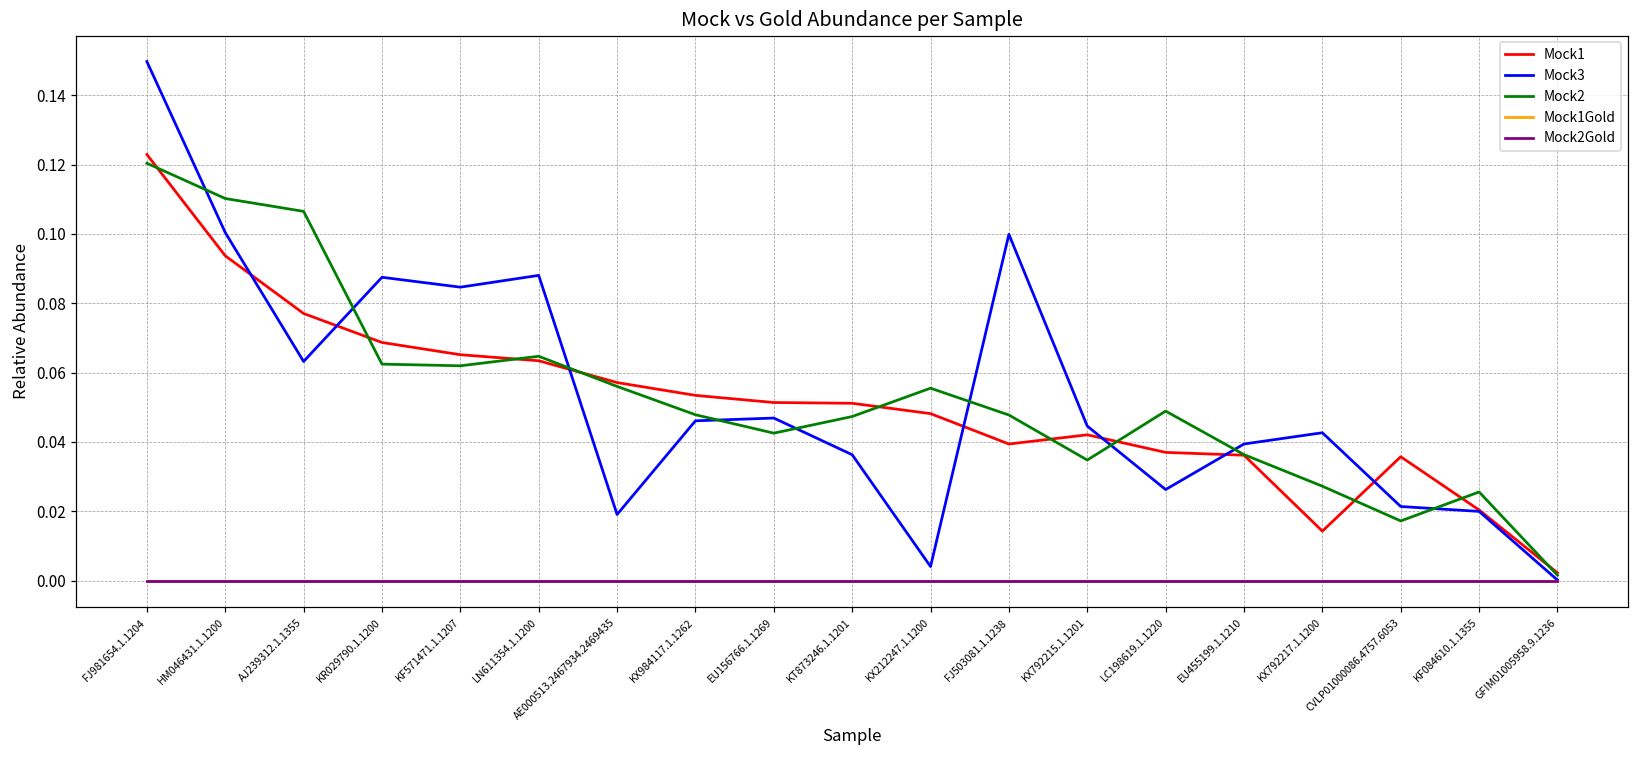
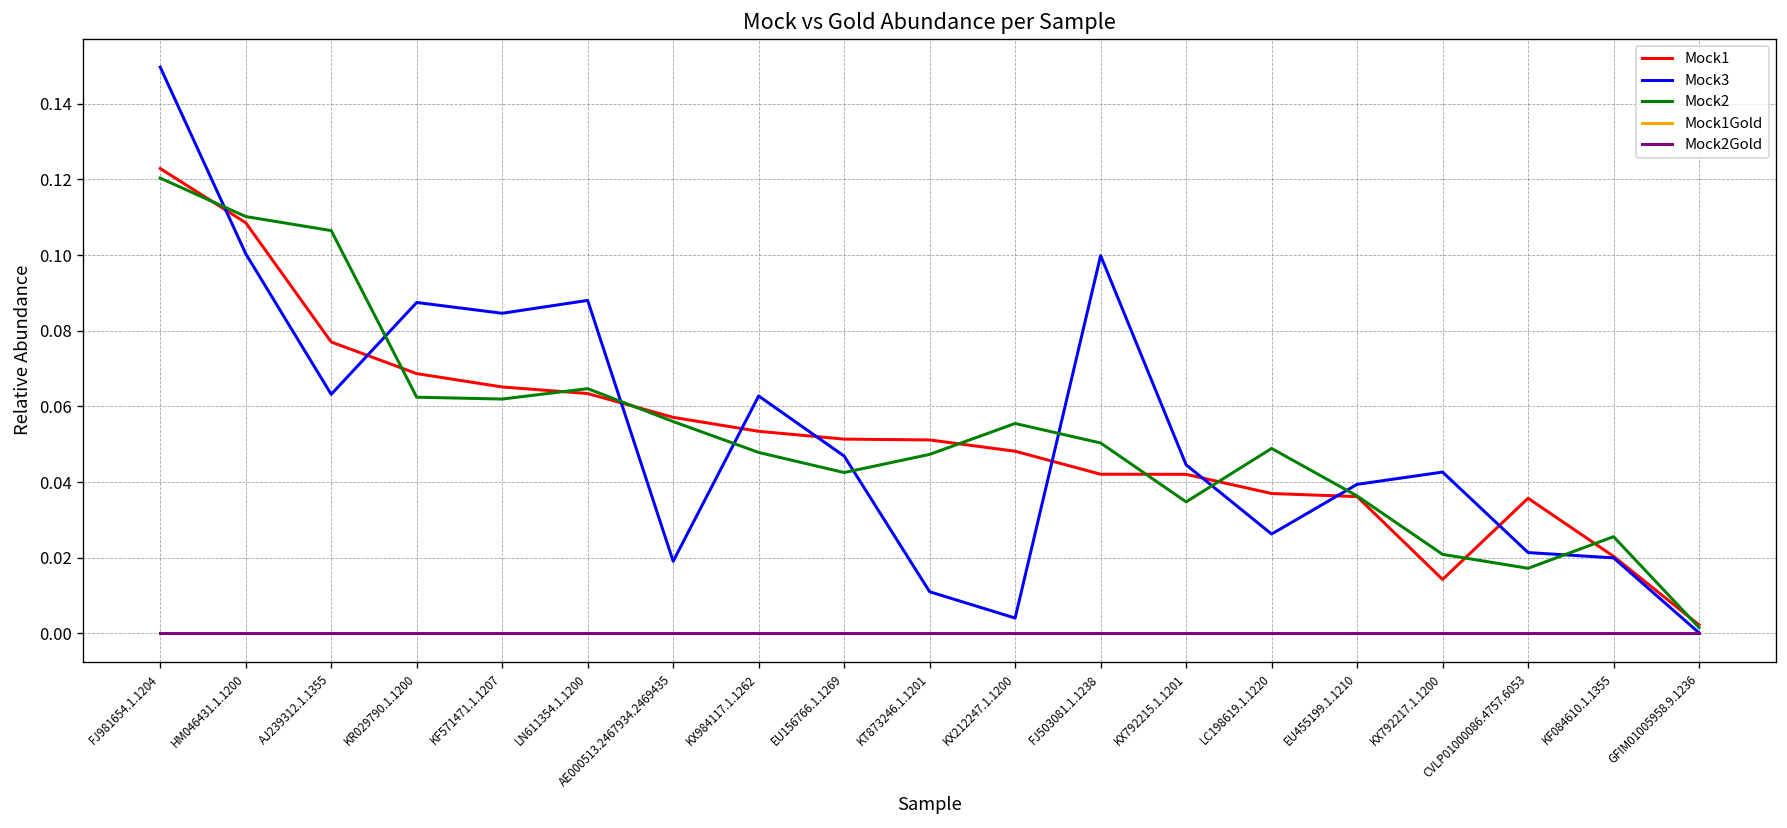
  {
    "Mock1": {
      "FJ981654.1.1204": 0.123,
-     "HM046431.1.1200": 0.094,
+     "HM046431.1.1200": 0.109,
      "AJ239312.1.1355": 0.077,
      "KR029790.1.1200": 0.069,
      "KF571471.1.1207": 0.065,
      "LN611354.1.1200": 0.063,
      "AE000513.2467934.2469435": 0.057,
      "KX984117.1.1262": 0.053,
      "EU156766.1.1269": 0.051,
      "KT873246.1.1201": 0.051,
      "KX212247.1.1200": 0.048,
-     "FJ503081.1.1238": 0.039,
+     "FJ503081.1.1238": 0.042,
      "KX792215.1.1201": 0.042,
      "LC198619.1.1220": 0.037,
      "KX792217.1.1200": 0.014,
      "CVLP01000086.4757.6053": 0.036
    },
    "Mock3": {
      "FJ981654.1.1204": 0.150,
      "HM046431.1.1200": 0.100,
      "AJ239312.1.1355": 0.063,
      "KR029790.1.1200": 0.087,
      "KF571471.1.1207": 0.085,
      "LN611354.1.1200": 0.088,
      "AE000513.2467934.2469435": 0.019,
-     "KX984117.1.1262": 0.046,
+     "KX984117.1.1262": 0.063,
      "EU156766.1.1269": 0.047,
-     "KT873246.1.1201": 0.036,
+     "KT873246.1.1201": 0.011,
      "KX212247.1.1200": 0.004,
      "FJ503081.1.1238": 0.100,
      "KX792215.1.1201": 0.045,
      "LC198619.1.1220": 0.026,
      "EU455199.1.1210": 0.039,
      "KX792217.1.1200": 0.043,
      "CVLP01000086.4757.6053": 0.021
    },
    "Mock2": {
      "FJ981654.1.1204": 0.120,
      "HM046431.1.1200": 0.110,
      "AJ239312.1.1355": 0.106,
      "KR029790.1.1200": 0.062,
      "KF571471.1.1207": 0.062,
      "LN611354.1.1200": 0.065,
      "AE000513.2467934.2469435": 0.056,
      "KX984117.1.1262": 0.048,
      "EU156766.1.1269": 0.043,
      "KT873246.1.1201": 0.047,
      "KX212247.1.1200": 0.055,
-     "FJ503081.1.1238": 0.048,
+     "FJ503081.1.1238": 0.050,
      "KX792215.1.1201": 0.035,
      "LC198619.1.1220": 0.049,
-     "KX792217.1.1200": 0.027,
+     "KX792217.1.1200": 0.021,
      "CVLP01000086.4757.6053": 0.017,
      "KF084610.1.1355": 0.026
    },
    "Mock2Gold": {
      "FJ981654.1.1204": 0.000,
      "HM046431.1.1200": 0.000,
      "AJ239312.1.1355": 0.000,
      "KR029790.1.1200": 0.000,
      "KF571471.1.1207": 0.000,
      "LN611354.1.1200": 0.000,
      "AE000513.2467934.2469435": 0.000,
      "KX984117.1.1262": 0.000,
      "EU156766.1.1269": 0.000,
      "KT873246.1.1201": 0.000,
      "KX212247.1.1200": 0.000,
      "FJ503081.1.1238": 0.000,
      "KX792215.1.1201": 0.000,
      "LC198619.1.1220": 0.000,
      "EU455199.1.1210": 0.000,
      "KX792217.1.1200": 0.000,
      "CVLP01000086.4757.6053": 0.000,
      "KF084610.1.1355": 0.000
    }
  }
